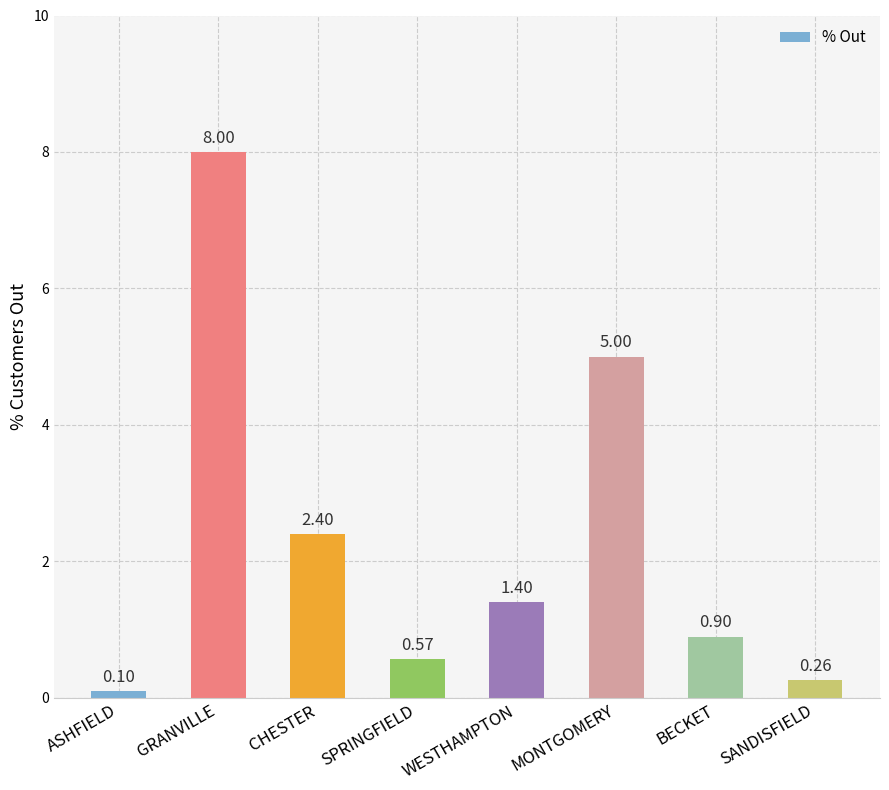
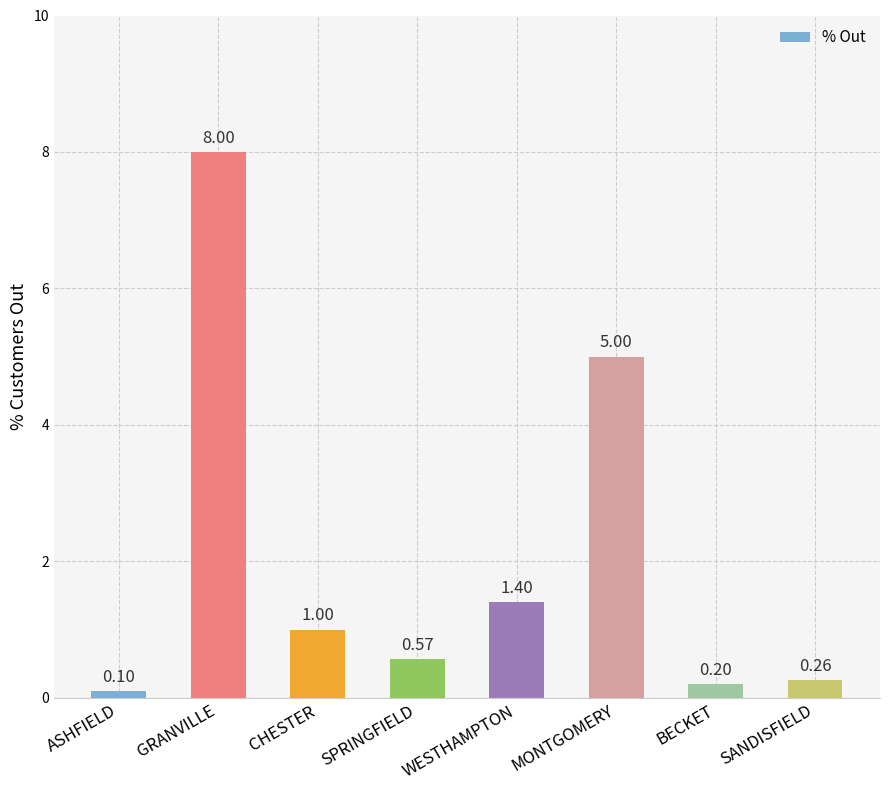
  {
    "ASHFIELD": 0.10,
    "GRANVILLE": 8.00,
-   "CHESTER": 2.40,
+   "CHESTER": 1.00,
    "SPRINGFIELD": 0.57,
    "WESTHAMPTON": 1.40,
    "MONTGOMERY": 5.00,
-   "BECKET": 0.90,
+   "BECKET": 0.20,
    "SANDISFIELD": 0.26
  }
